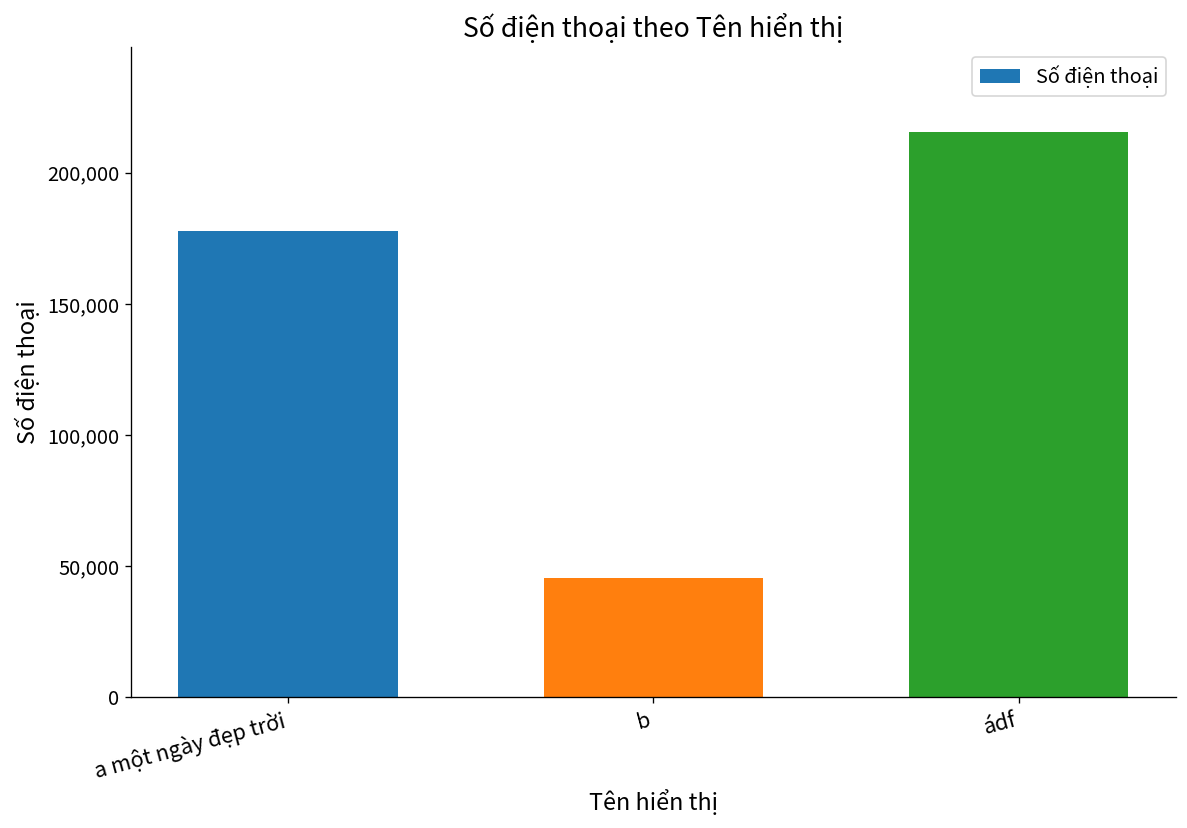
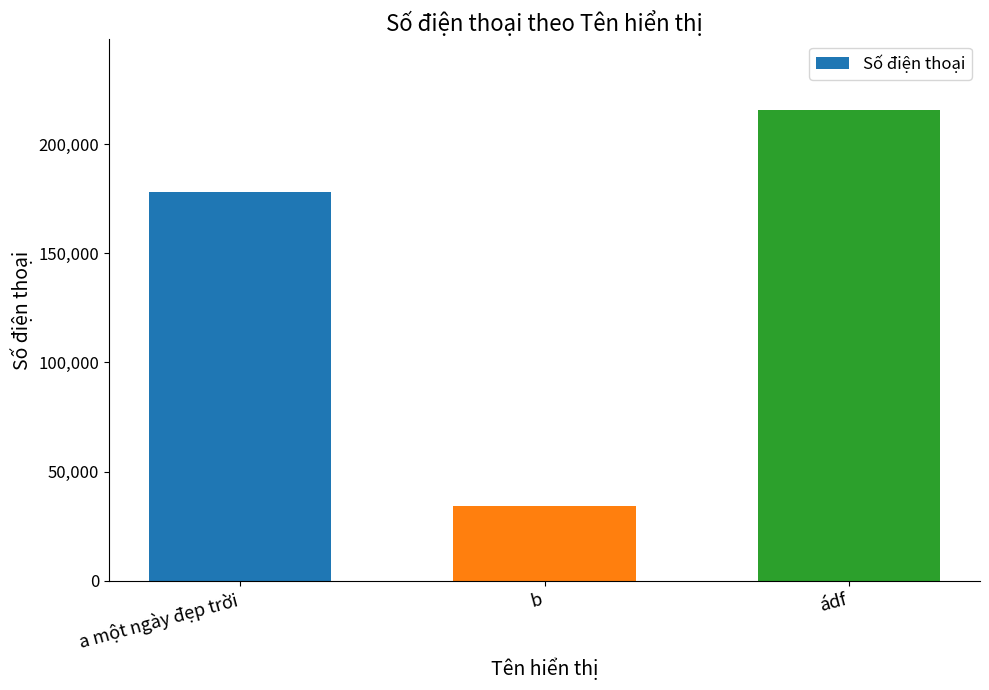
  {
    "a một ngày đẹp trời": "178,000",
-   "b": "46,000",
+   "b": "34,000",
    "ádf": "216,000"
  }
